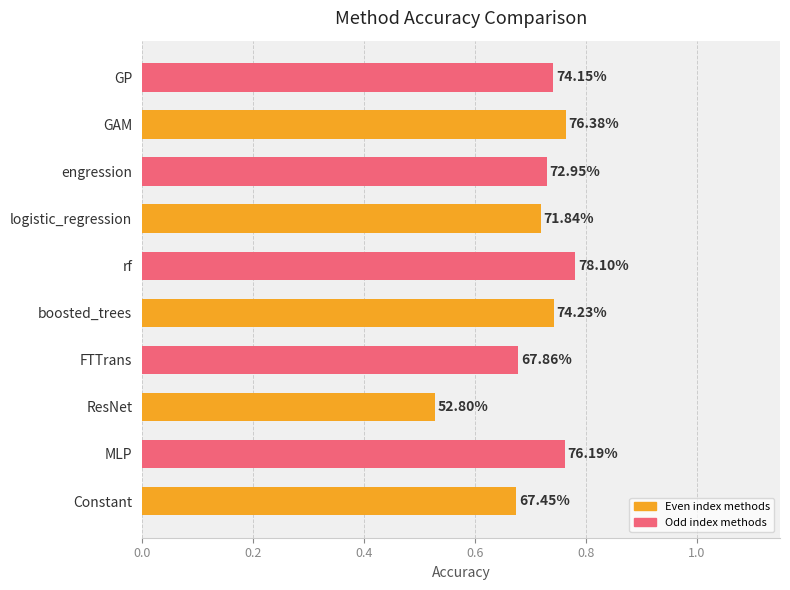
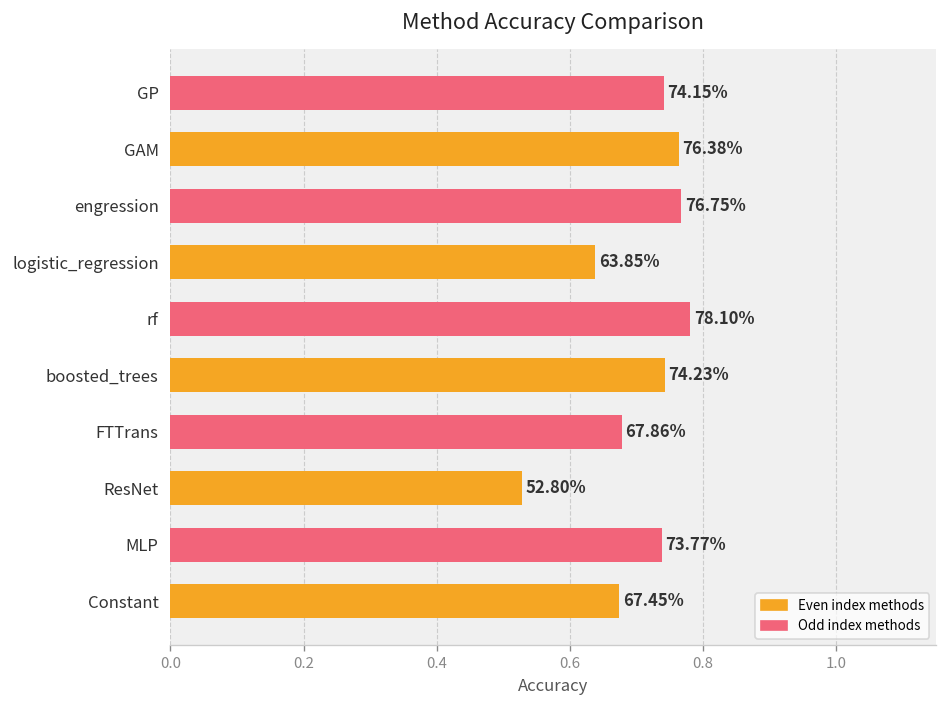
  {
    "GP": "74.15%",
    "GAM": "76.38%",
-   "engression": "72.95%",
-   "logistic_regression": "71.84%",
+   "engression": "76.75%",
+   "logistic_regression": "63.85%",
    "rf": "78.10%",
    "boosted_trees": "74.23%",
    "FTTrans": "67.86%",
    "ResNet": "52.80%",
-   "MLP": "76.19%",
+   "MLP": "73.77%",
    "Constant": "67.45%"
  }
